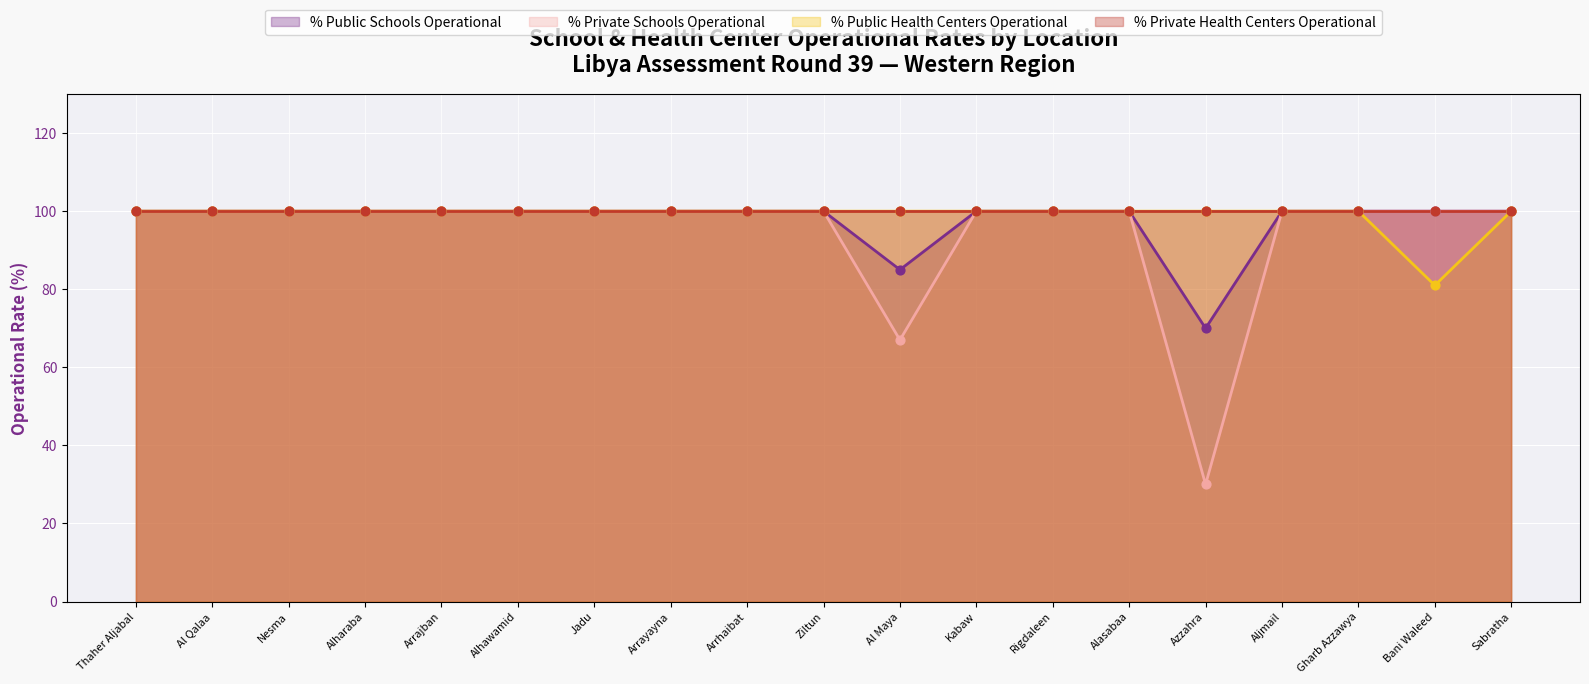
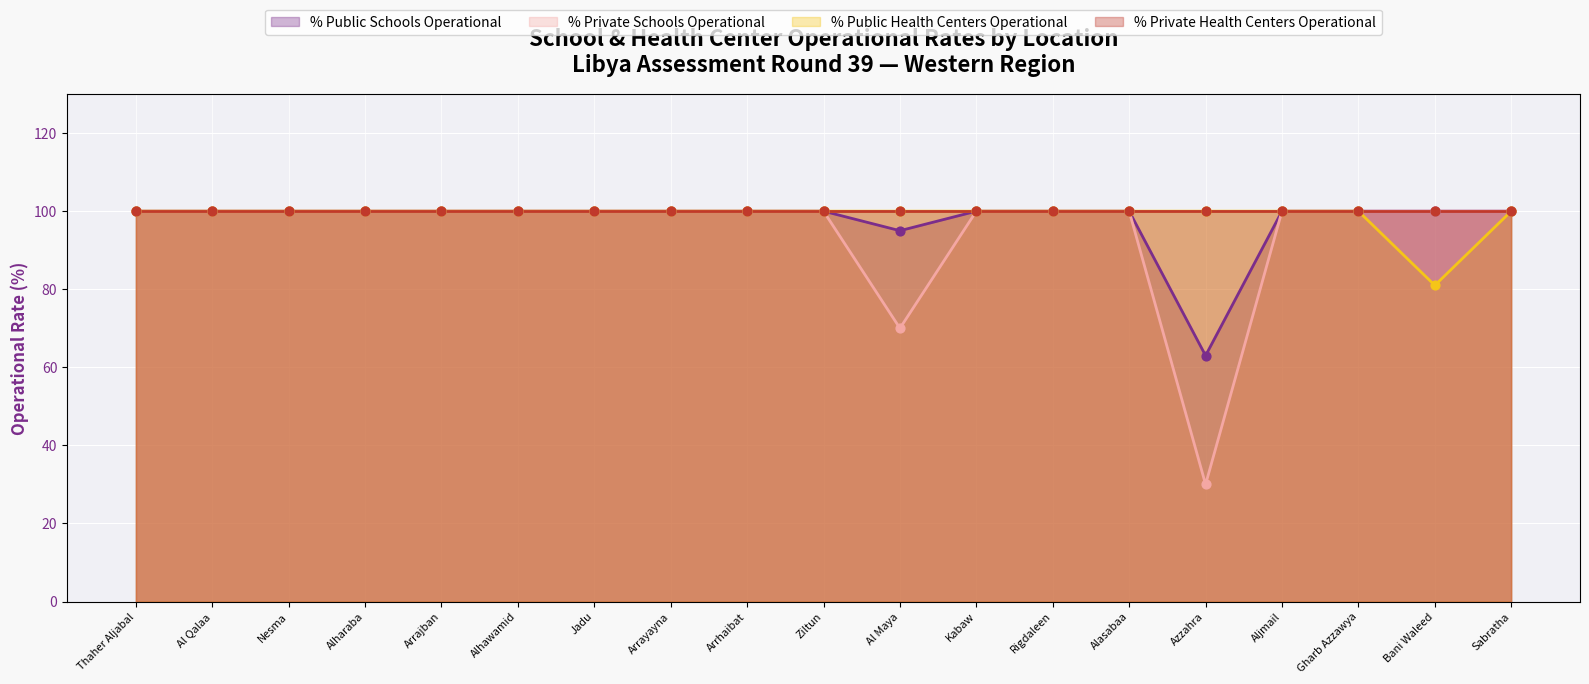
  {
    "% Public Schools Operational": {
-     "Al Maya": 85,
-     "Azzahra": 70
+     "Al Maya": 95,
+     "Azzahra": 63
    },
    "% Private Schools Operational": {
-     "Al Maya": 67,
+     "Al Maya": 70,
      "Azzahra": 30
    },
    "% Public Health Centers Operational": {
      "Bani Waleed": 81
    }
  }
